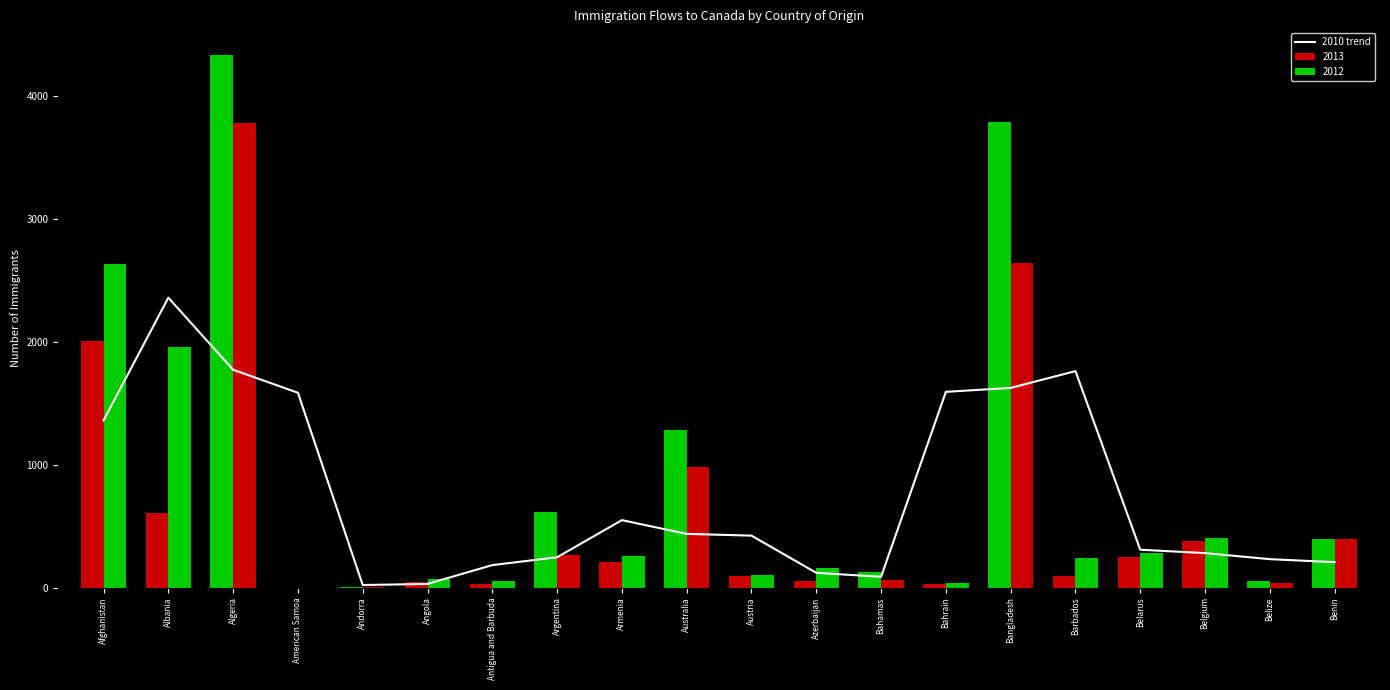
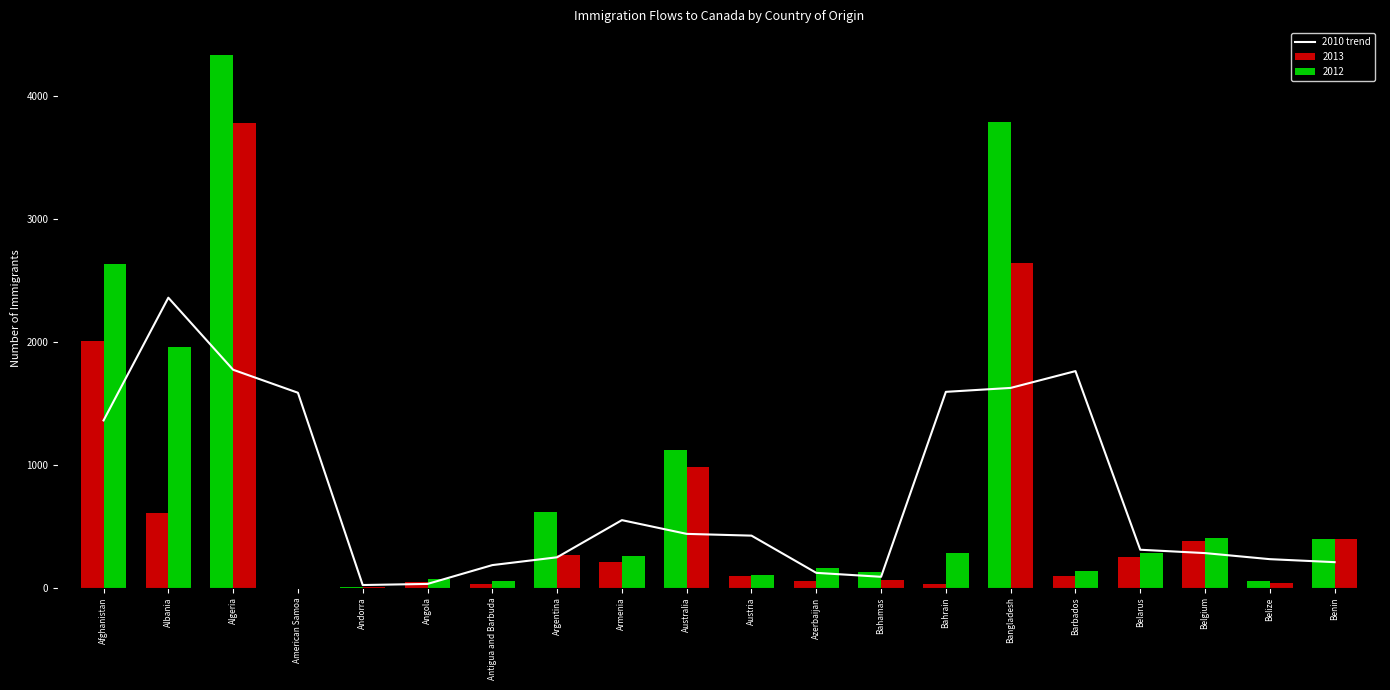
  {
    "2013": {
      "Afghanistan": 2000,
      "Albania": 600,
      "Algeria": 4330,
      "American Samoa": 0,
      "Angola": 50,
      "Antigua and Barbuda": 30,
      "Argentina": 620,
      "Armenia": 210,
-     "Australia": 1280,
+     "Australia": 1120,
      "Austria": 90,
      "Azerbaijan": 60,
      "Bahamas": 120,
      "Bahrain": 30,
      "Bangladesh": 3790,
      "Barbados": 100,
      "Belarus": 250,
      "Belgium": 380,
      "Belize": 50,
      "Benin": 400
    },
    "2010 trend": {
      "Afghanistan": 1360,
      "Albania": 2360,
      "Algeria": 1770,
      "American Samoa": 1580,
      "Andorra": 20,
      "Angola": 30,
      "Antigua and Barbuda": 180,
      "Argentina": 250,
      "Armenia": 550,
      "Australia": 440,
      "Austria": 420,
      "Azerbaijan": 120,
      "Bahamas": 90,
      "Bahrain": 1590,
      "Bangladesh": 1620,
      "Barbados": 1760,
      "Belarus": 310,
      "Belgium": 280,
      "Belize": 230,
      "Benin": 210
    },
    "2012": {
      "Afghanistan": 2640,
      "Albania": 1960,
      "Algeria": 3770,
      "American Samoa": 0,
      "Angola": 70,
      "Antigua and Barbuda": 50,
      "Argentina": 260,
      "Armenia": 260,
      "Australia": 980,
      "Austria": 100,
      "Azerbaijan": 160,
      "Bahamas": 60,
-     "Bahrain": 40,
+     "Bahrain": 280,
      "Bangladesh": 2640,
-     "Barbados": 240,
+     "Barbados": 130,
      "Belarus": 280,
      "Belgium": 400,
      "Belize": 30,
      "Benin": 390
    }
  }
